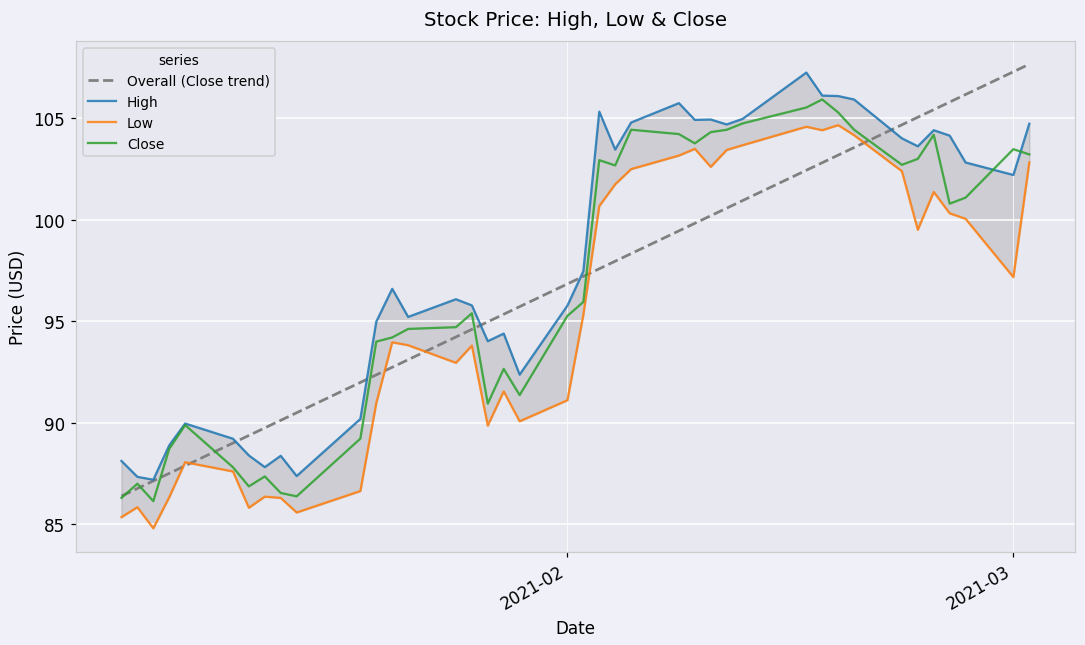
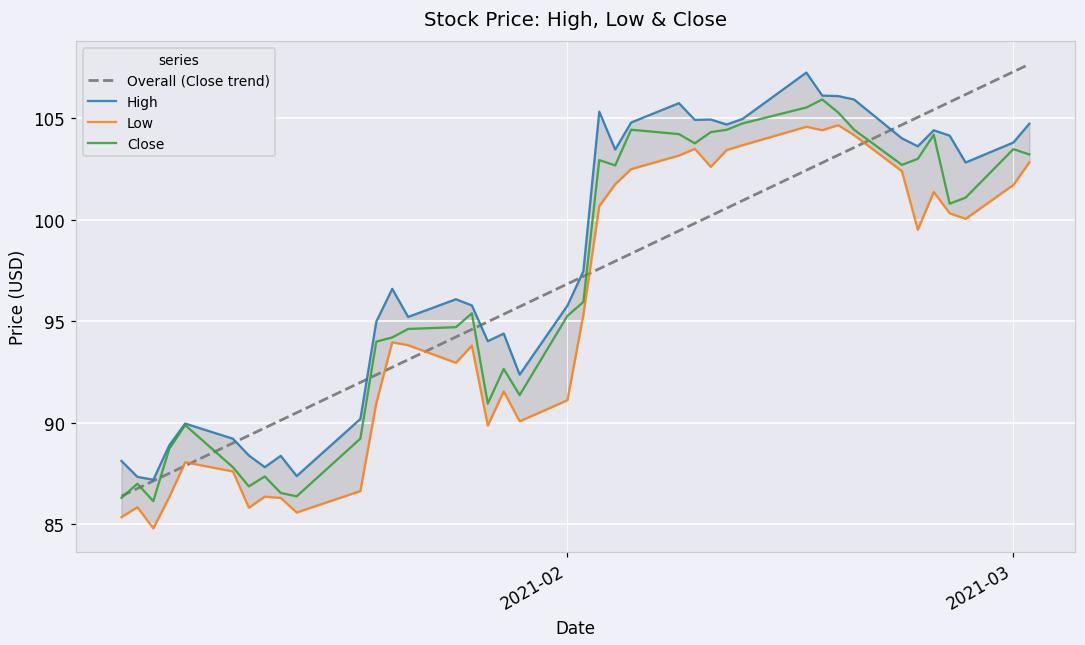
  {
    "Overall (Close trend)": {
      "2021-02": 96.8,
      "2021-03": 107.3
    },
    "High": {
      "2021-02": 95.8,
-     "2021-03": 102.2
+     "2021-03": 103.8
    },
    "Low": {
      "2021-02": 91.1,
-     "2021-03": 97.2
+     "2021-03": 101.7
    },
    "Close": {
      "2021-02": 95.3,
      "2021-03": 103.5
    }
  }
